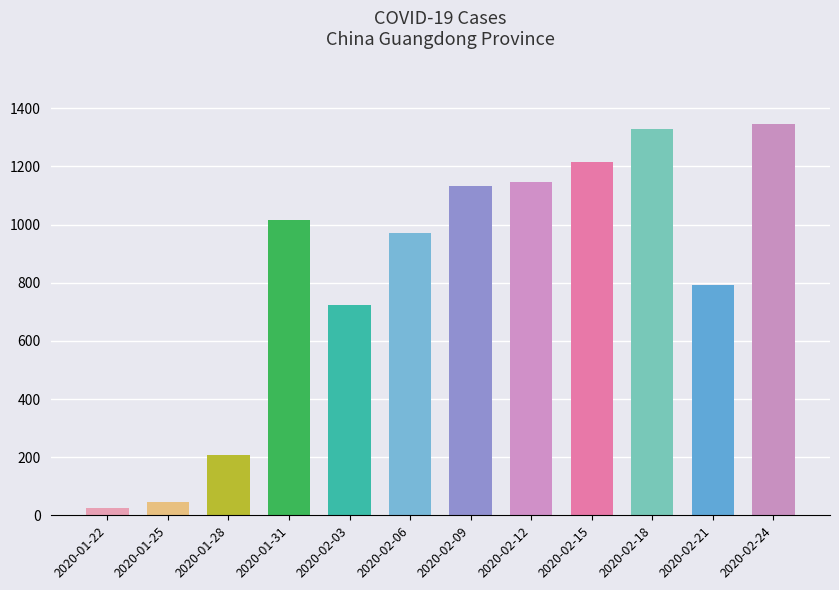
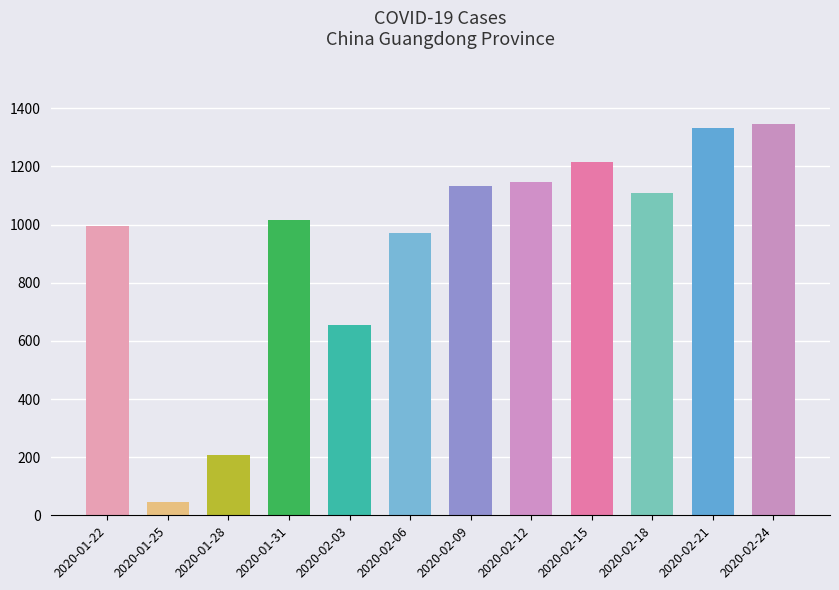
  {
-   "2020-01-22": 30,
+   "2020-01-22": 1000,
    "2020-01-25": 50,
    "2020-01-28": 210,
    "2020-01-31": 1020,
-   "2020-02-03": 730,
+   "2020-02-03": 660,
    "2020-02-06": 970,
    "2020-02-09": 1130,
    "2020-02-12": 1150,
    "2020-02-15": 1210,
-   "2020-02-18": 1330,
-   "2020-02-21": 790,
+   "2020-02-18": 1110,
+   "2020-02-21": 1330,
    "2020-02-24": 1350
  }
